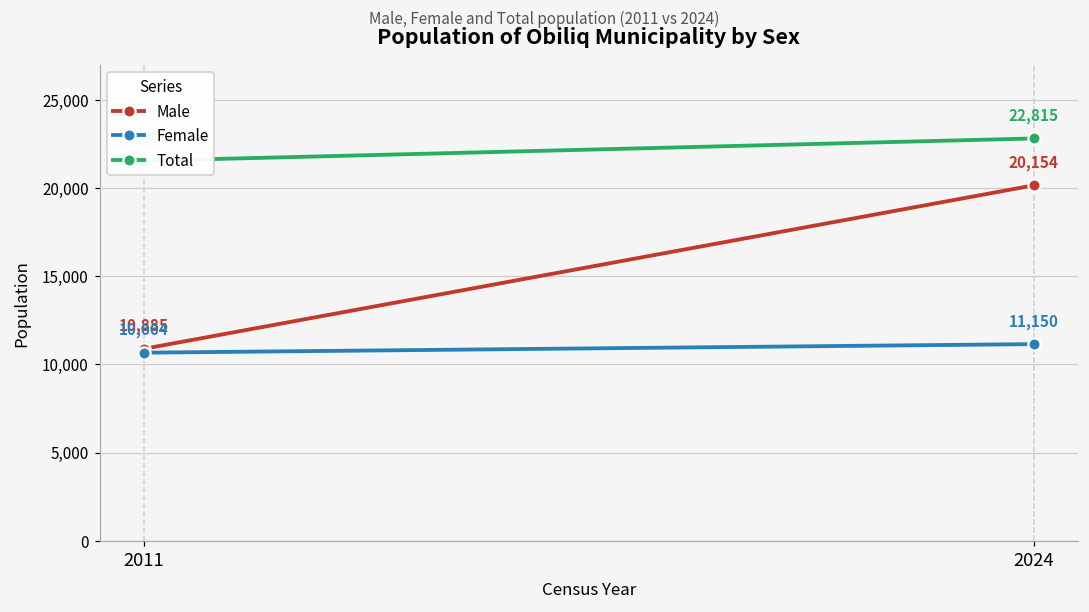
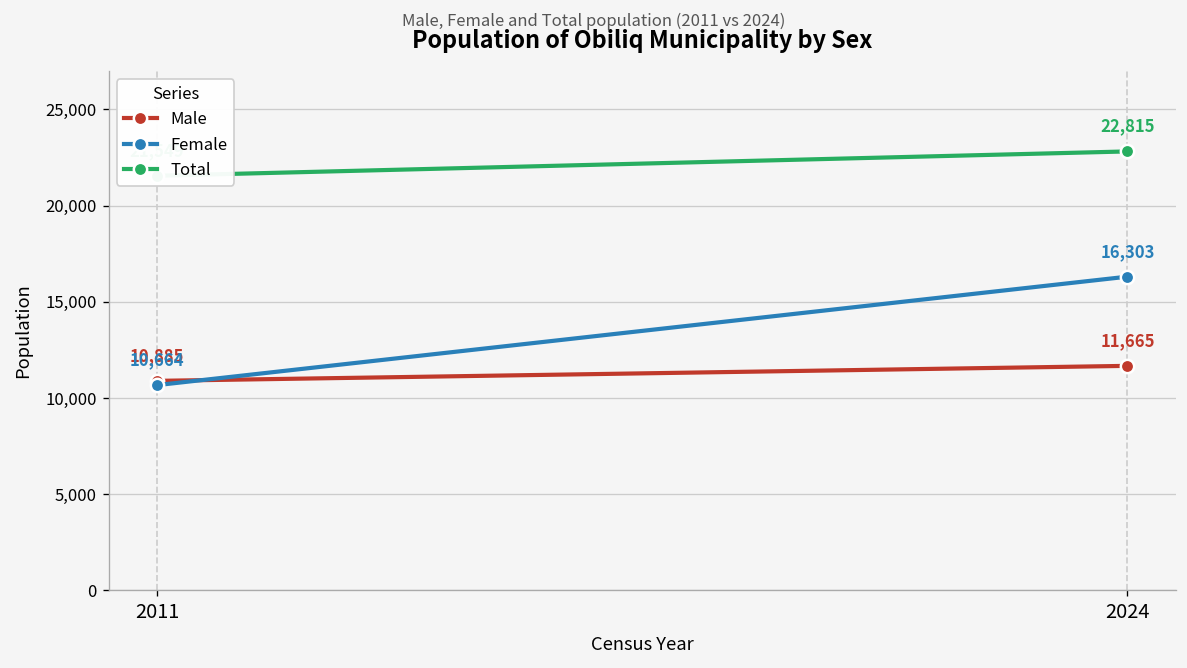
  {
    "Male": {
-     "2024": "20,154"
+     "2024": "11,665"
    },
    "Female": {
-     "2024": "11,150"
+     "2024": "16,303"
    },
    "Total": {
      "2024": "22,815"
    }
  }
